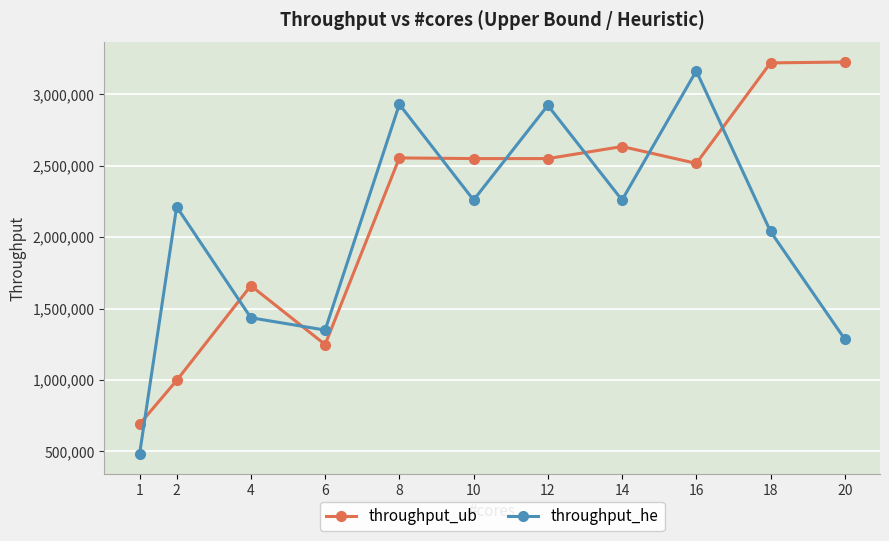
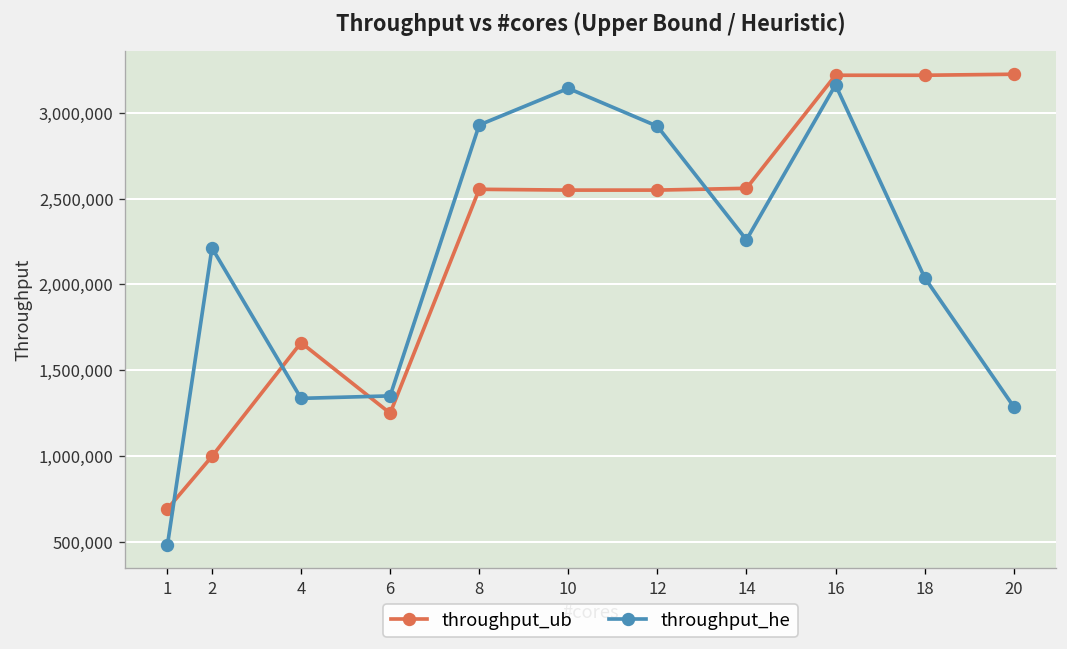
  {
    "throughput_ub": {
      "1": "690,000",
      "2": "1,000,000",
      "4": "1,660,000",
      "6": "1,250,000",
      "8": "2,550,000",
      "10": "2,550,000",
      "12": "2,550,000",
-     "14": "2,630,000",
-     "16": "2,520,000",
+     "14": "2,560,000",
+     "16": "3,220,000",
      "18": "3,220,000",
      "20": "3,220,000"
    },
    "throughput_he": {
      "1": "480,000",
      "2": "2,210,000",
-     "4": "1,440,000",
+     "4": "1,330,000",
      "6": "1,350,000",
      "8": "2,930,000",
-     "10": "2,260,000",
+     "10": "3,140,000",
      "12": "2,920,000",
      "14": "2,260,000",
      "16": "3,160,000",
      "18": "2,040,000",
      "20": "1,290,000"
    }
  }
